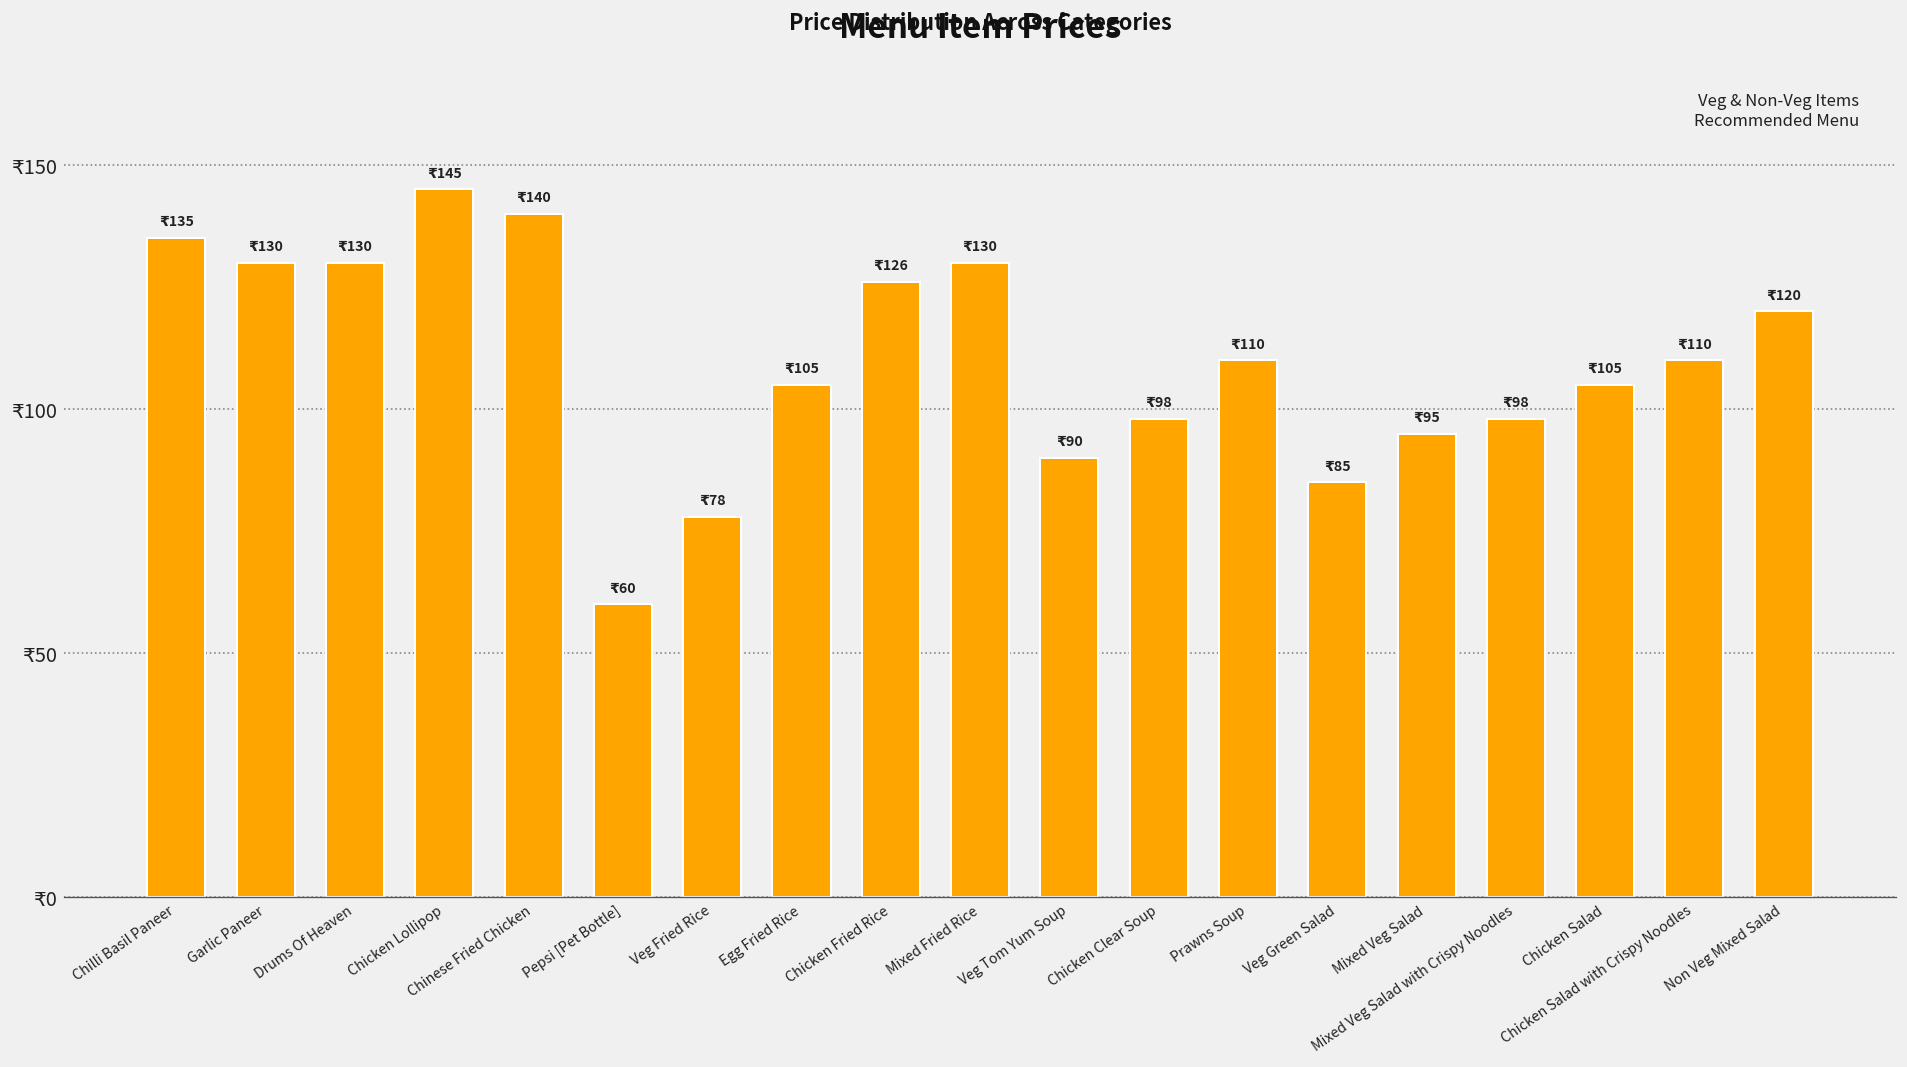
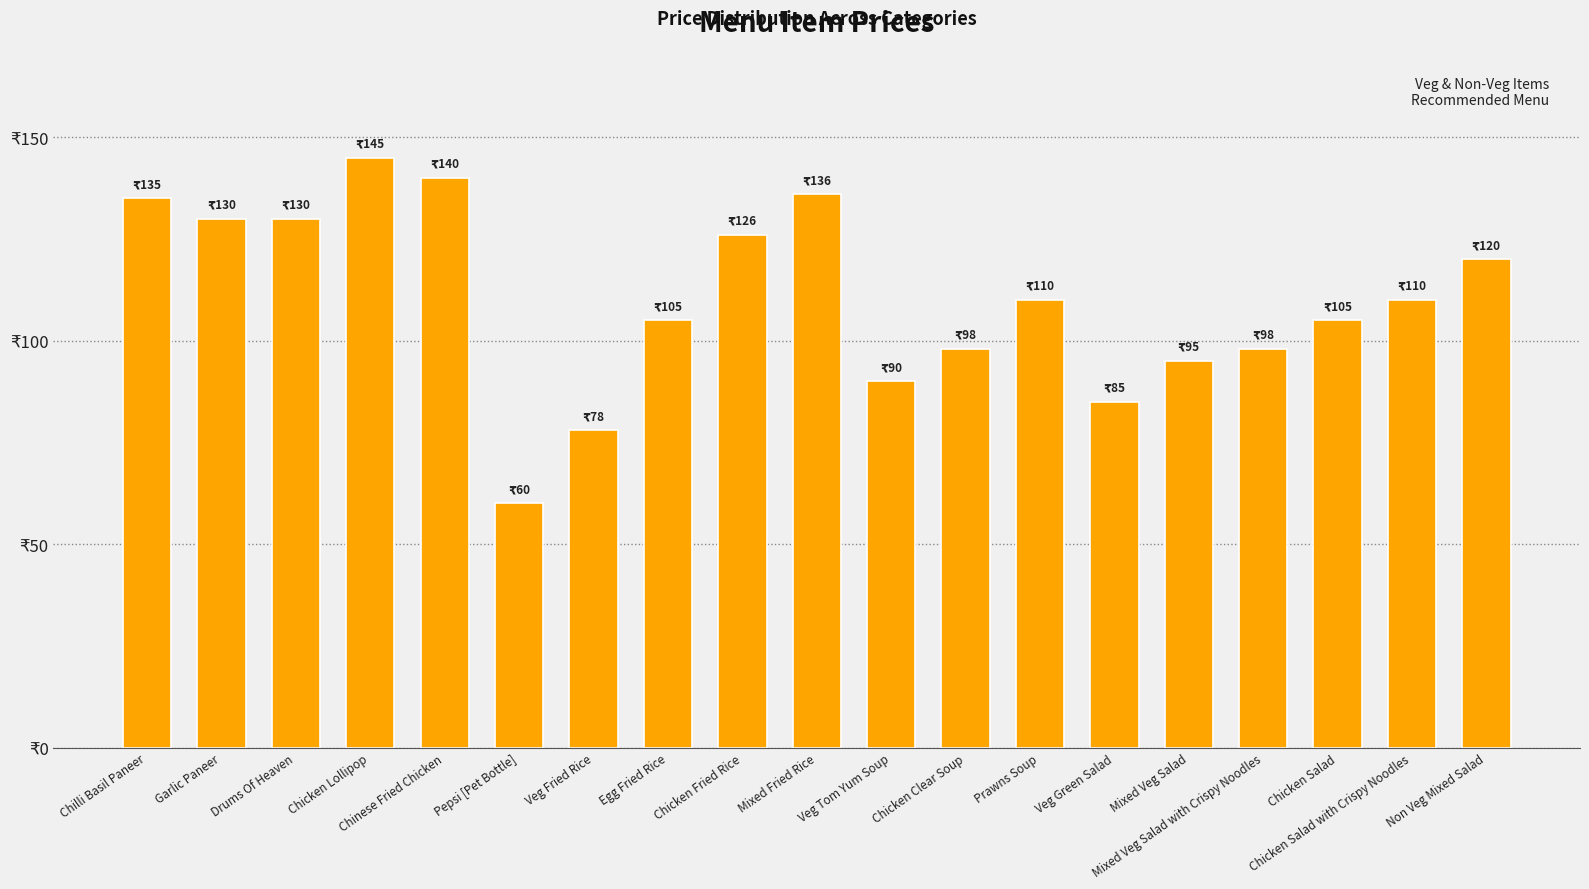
  {
    "Chilli Basil Paneer": 135,
    "Garlic Paneer": 130,
    "Drums Of Heaven": 130,
    "Chicken Lollipop": 145,
    "Chinese Fried Chicken": 140,
    "Pepsi [Pet Bottle]": 60,
    "Veg Fried Rice": 78,
    "Egg Fried Rice": 105,
    "Chicken Fried Rice": 126,
-   "Mixed Fried Rice": 130,
+   "Mixed Fried Rice": 136,
    "Veg Tom Yum Soup": 90,
    "Chicken Clear Soup": 98,
    "Prawns Soup": 110,
    "Veg Green Salad": 85,
    "Mixed Veg Salad": 95,
    "Mixed Veg Salad with Crispy Noodles": 98,
    "Chicken Salad": 105,
    "Chicken Salad with Crispy Noodles": 110,
    "Non Veg Mixed Salad": 120
  }
